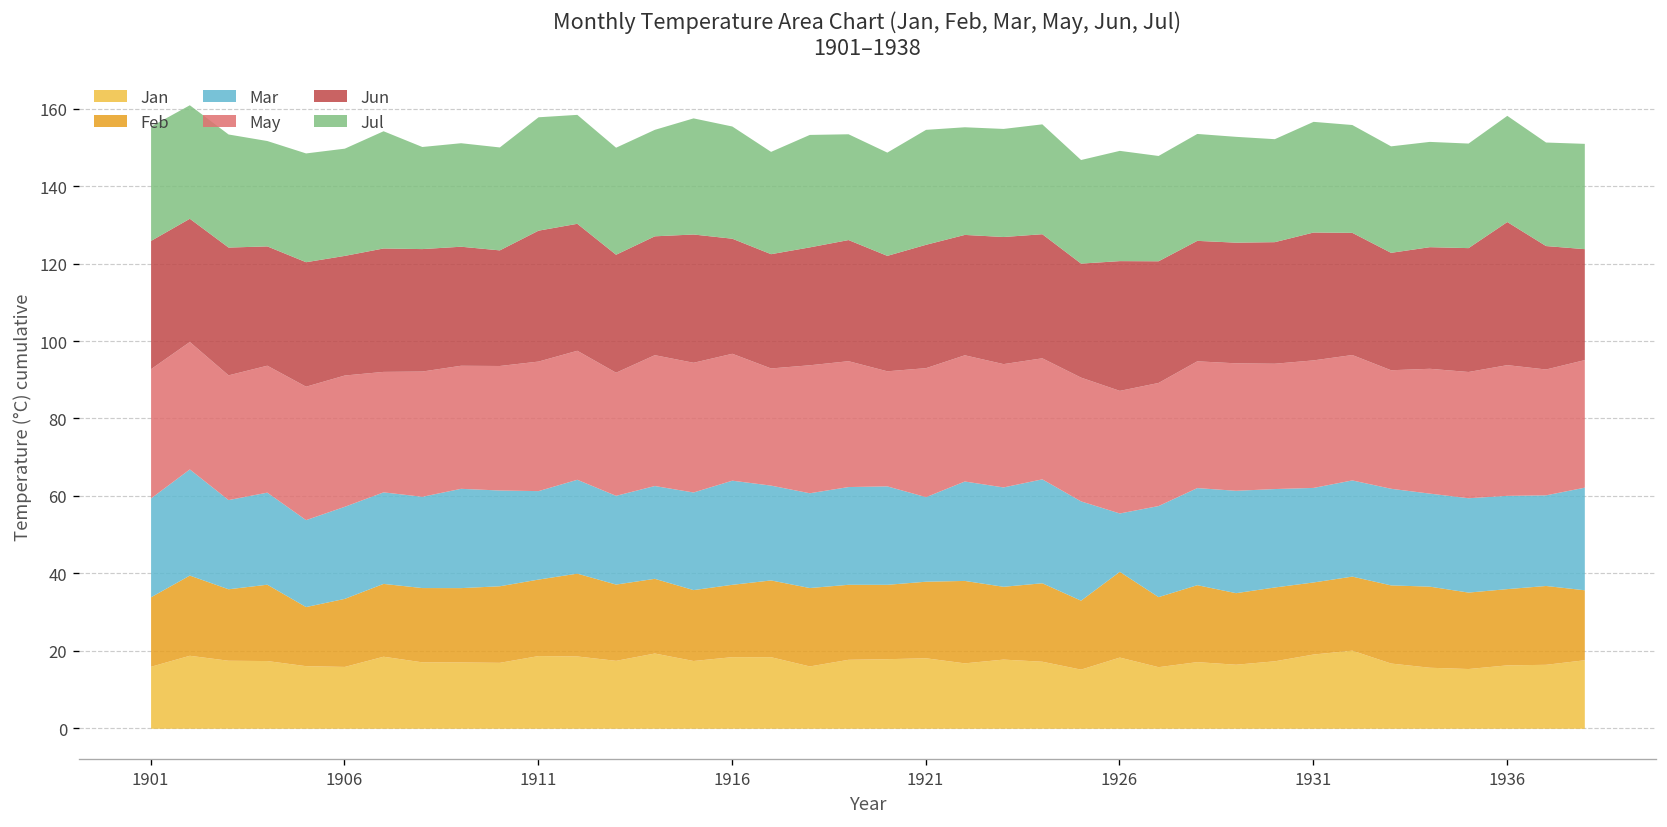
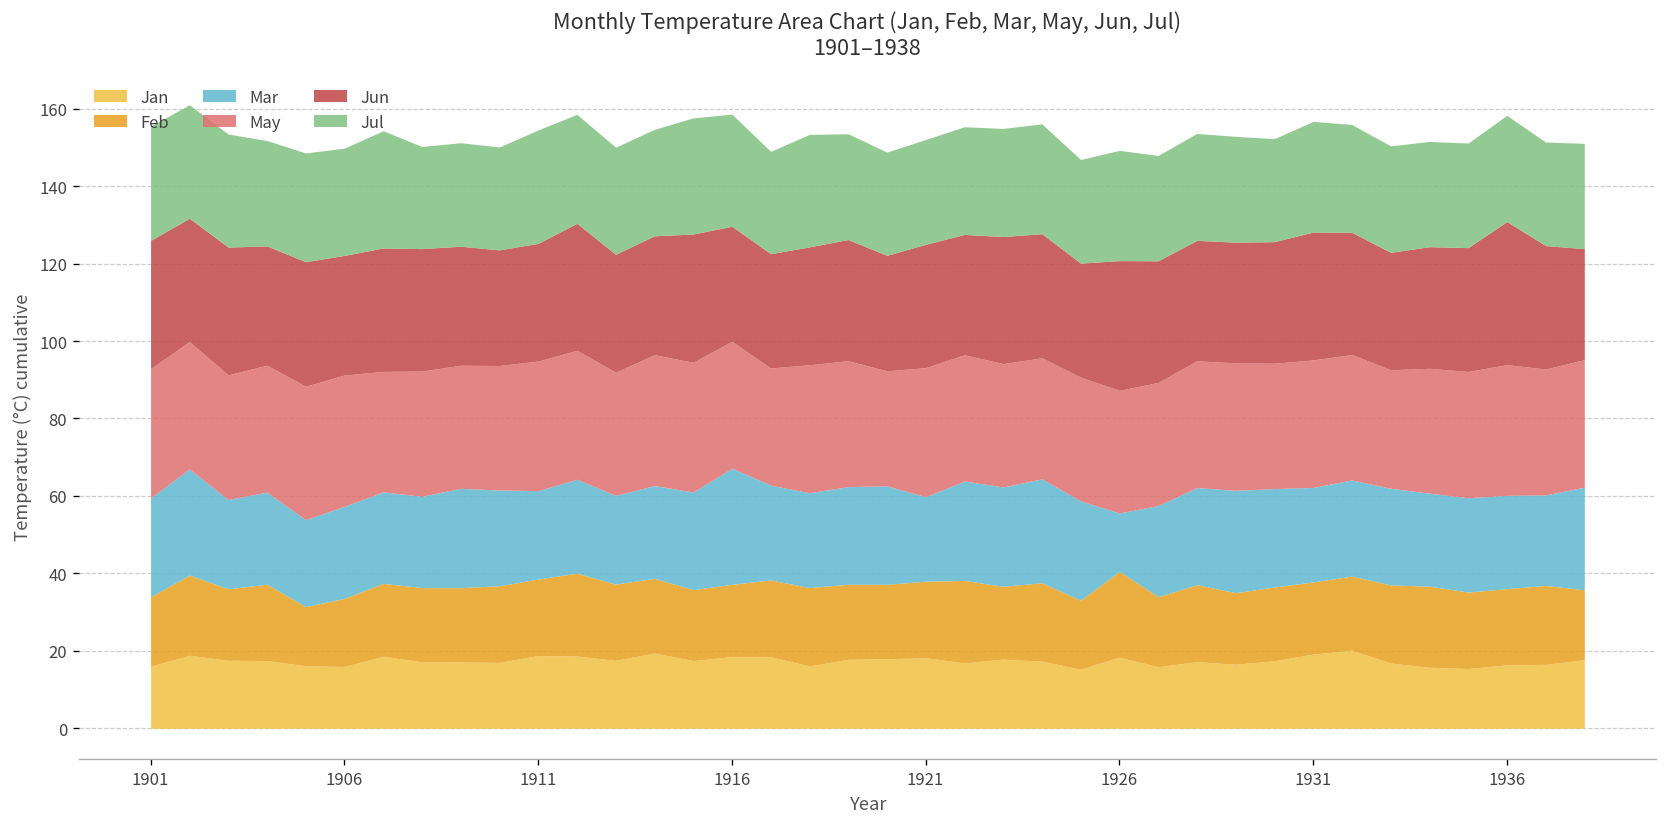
  {
    "Mar": {
      "1901": 26,
      "1906": 24,
      "1911": 23,
-     "1916": 27,
+     "1916": 30,
      "1921": 22,
      "1926": 15,
      "1931": 24,
      "1936": 24
    },
    "May": {
      "1901": 33,
      "1906": 34,
      "1911": 33,
      "1916": 33,
      "1921": 33,
      "1926": 32,
      "1931": 33,
      "1936": 34
    },
    "Jun": {
      "1901": 33,
      "1906": 31,
-     "1911": 34,
+     "1911": 30,
      "1916": 30,
      "1921": 32,
      "1926": 34,
      "1931": 33,
      "1936": 37
    },
    "Jul": {
      "1901": 30,
      "1906": 28,
      "1911": 29,
      "1916": 29,
-     "1921": 30,
+     "1921": 27,
      "1926": 28,
      "1931": 29,
      "1936": 27
    }
  }
